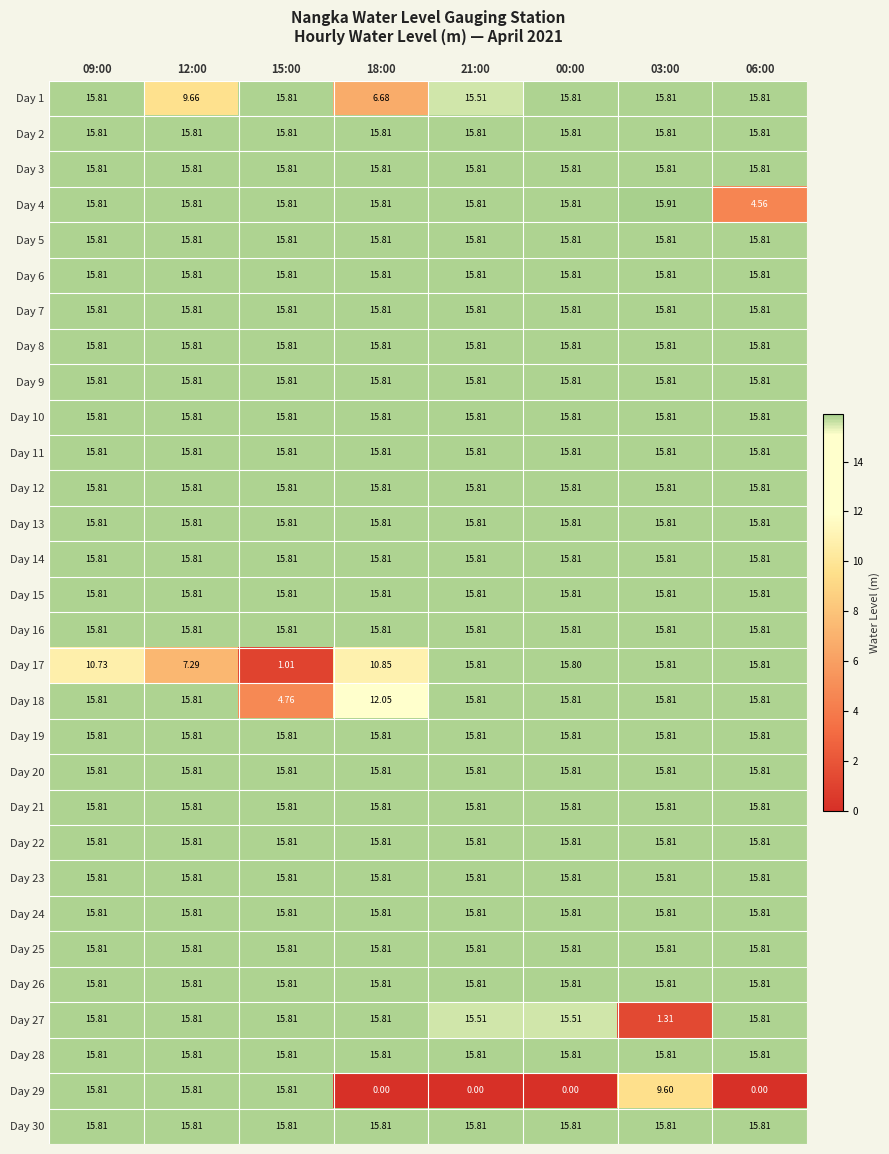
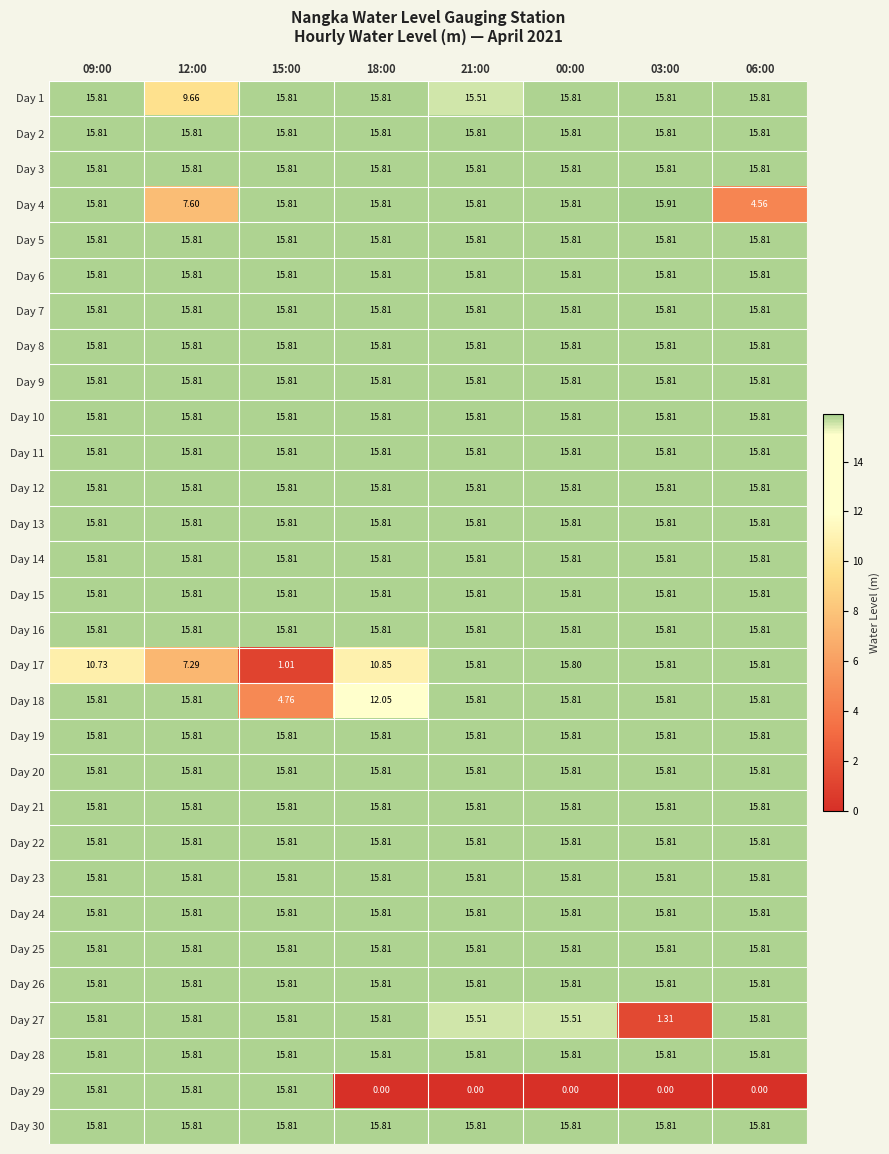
  {
    "Day 1": {
      "09:00": 15.81,
      "12:00": 9.66,
      "15:00": 15.81,
-     "18:00": 6.68,
+     "18:00": 15.81,
      "21:00": 15.51,
      "00:00": 15.81,
      "03:00": 15.81,
      "06:00": 15.81
    },
    "Day 4": {
      "09:00": 15.81,
-     "12:00": 15.81,
+     "12:00": 7.60,
      "15:00": 15.81,
      "18:00": 15.81,
      "21:00": 15.81,
      "00:00": 15.81,
      "03:00": 15.91,
      "06:00": 4.56
    },
    "Day 29": {
      "09:00": 15.81,
      "12:00": 15.81,
      "15:00": 15.81,
      "18:00": 0.00,
      "21:00": 0.00,
      "00:00": 0.00,
-     "03:00": 9.60,
+     "03:00": 0.00,
      "06:00": 0.00
    }
  }
